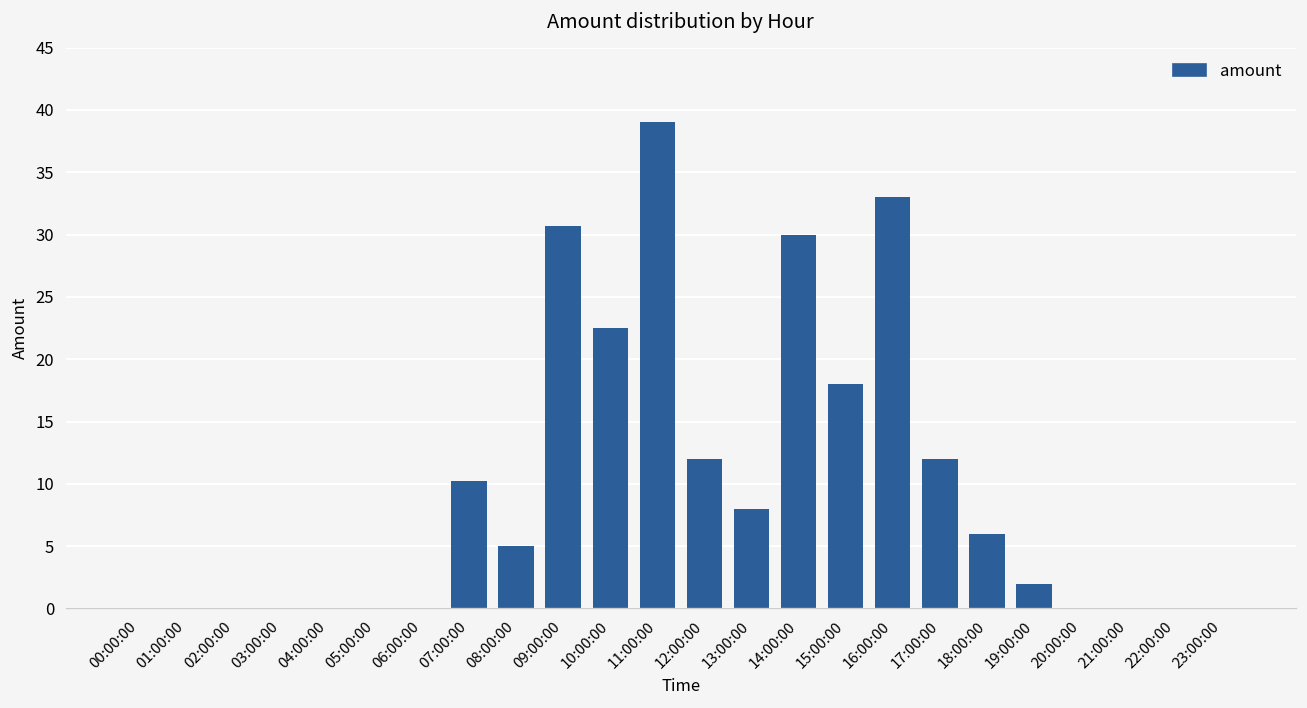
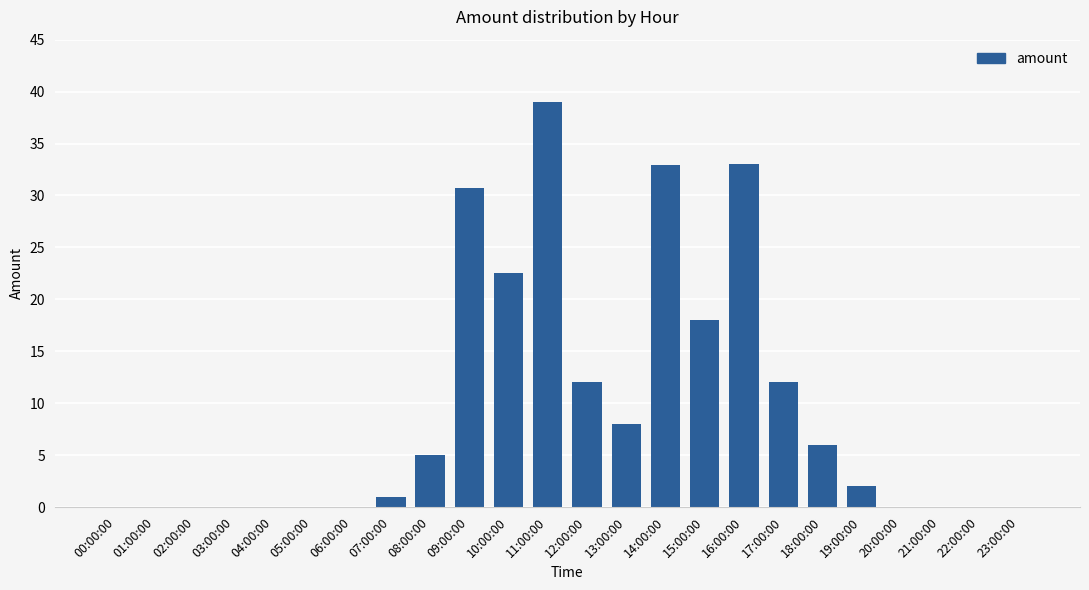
  {
    "00:00:00": 0.0,
    "01:00:00": 0.0,
    "02:00:00": 0.0,
    "03:00:00": 0.0,
    "04:00:00": 0.0,
    "05:00:00": 0.0,
    "06:00:00": 0.0,
-   "07:00:00": 10.2,
+   "07:00:00": 1.0,
    "08:00:00": 5.0,
    "09:00:00": 30.7,
    "10:00:00": 22.5,
    "11:00:00": 39.0,
    "12:00:00": 12.0,
    "13:00:00": 8.0,
-   "14:00:00": 30.0,
+   "14:00:00": 32.9,
    "15:00:00": 18.0,
    "16:00:00": 33.0,
    "17:00:00": 12.0,
    "18:00:00": 6.0,
    "19:00:00": 2.0,
    "20:00:00": 0.0,
    "21:00:00": 0.0,
    "22:00:00": 0.0,
    "23:00:00": 0.0
  }
